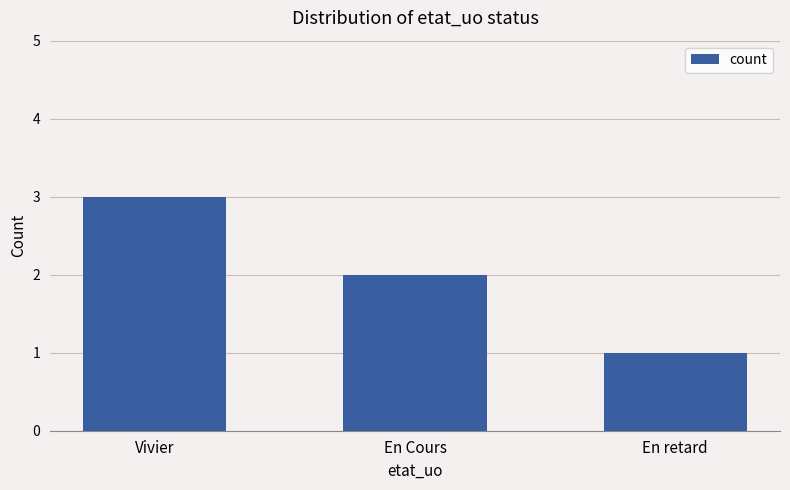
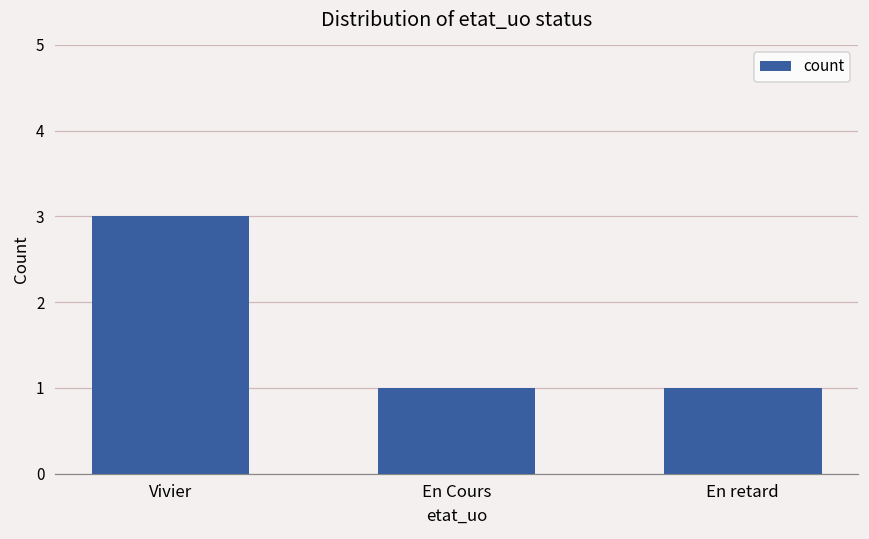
  {
    "Vivier": 3,
-   "En Cours": 2,
+   "En Cours": 1,
    "En retard": 1
  }
